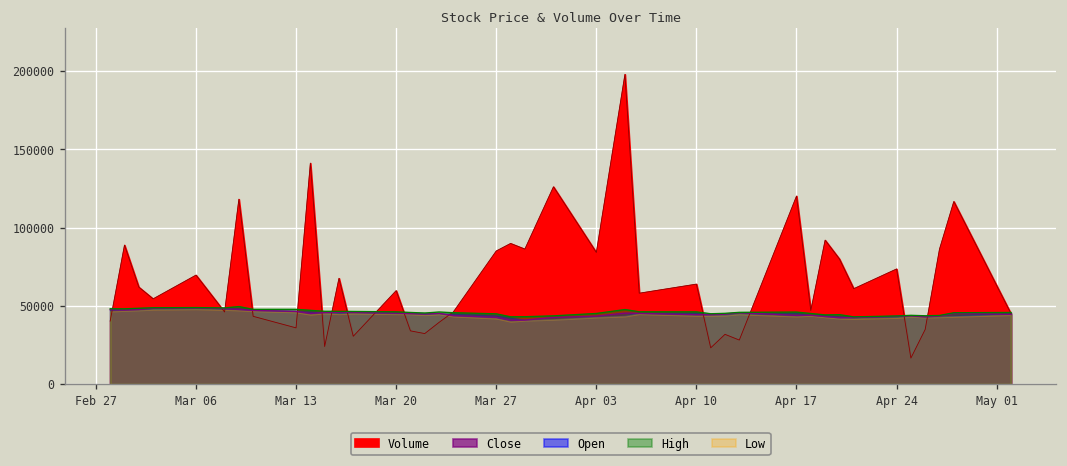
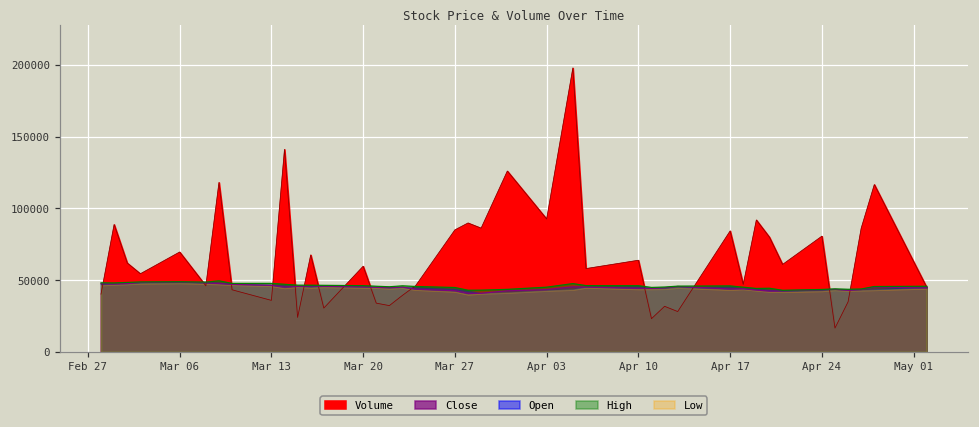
  {
    "Volume": {
      "Mar 06": 70000,
      "Mar 13": 36000,
      "Mar 20": 60000,
      "Mar 27": 85000,
-     "Apr 03": 84000,
+     "Apr 03": 93000,
      "Apr 10": 64000,
-     "Apr 17": 120000,
-     "Apr 24": 74000
+     "Apr 17": 84000,
+     "Apr 24": 81000
    }
  }
